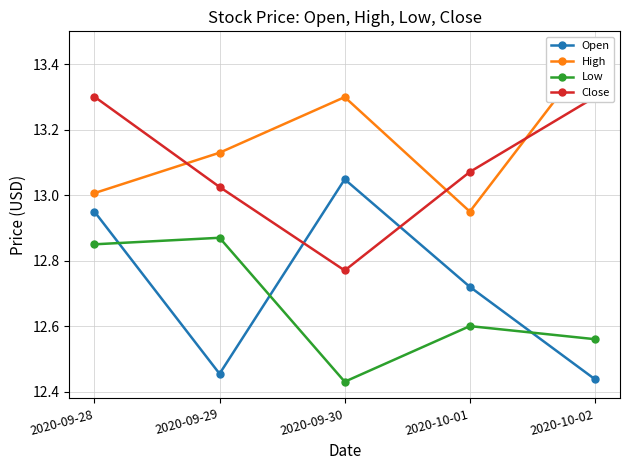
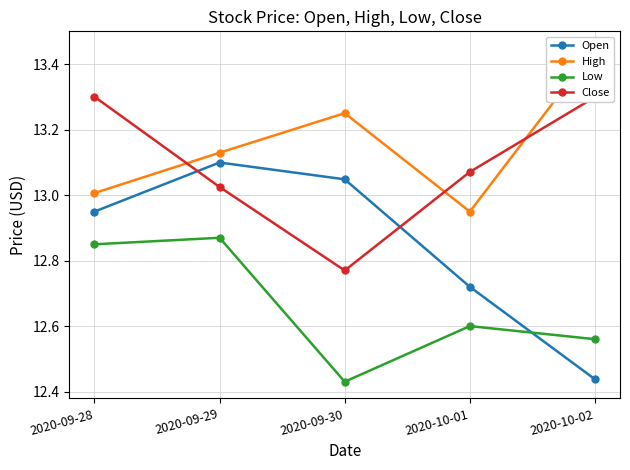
  {
    "Open": {
      "2020-09-28": 12.95,
-     "2020-09-29": 12.45,
+     "2020-09-29": 13.10,
      "2020-09-30": 13.05,
      "2020-10-01": 12.72,
      "2020-10-02": 12.44
    },
    "High": {
      "2020-09-28": 13.01,
      "2020-09-29": 13.13,
-     "2020-09-30": 13.30,
+     "2020-09-30": 13.25,
      "2020-10-01": 12.95
    },
    "Low": {
      "2020-09-28": 12.85,
      "2020-09-29": 12.87,
      "2020-09-30": 12.43,
      "2020-10-01": 12.60,
      "2020-10-02": 12.56
    },
    "Close": {
      "2020-09-28": 13.30,
      "2020-09-29": 13.03,
      "2020-09-30": 12.77,
      "2020-10-01": 13.07
    }
  }
